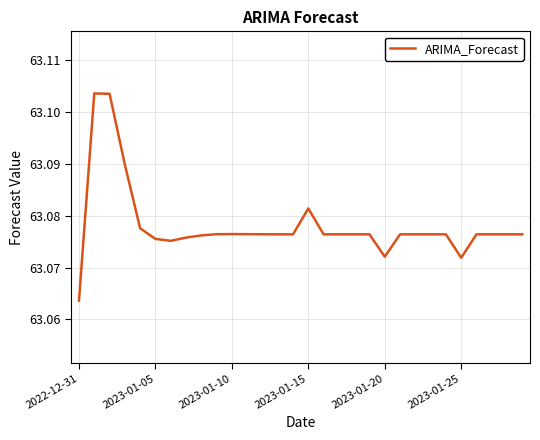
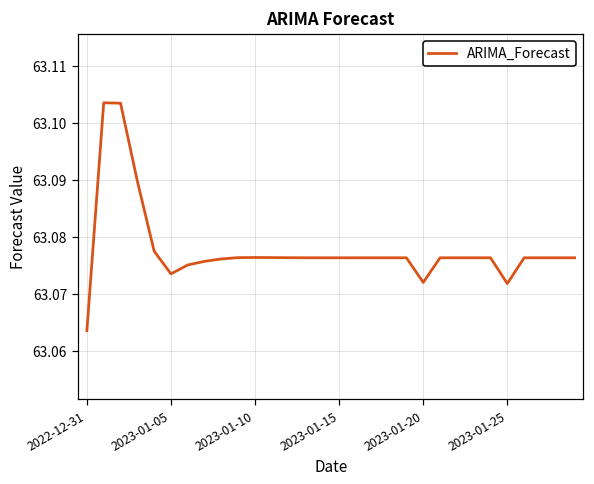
  {
    "2022-12-31": 63.064,
-   "2023-01-05": 63.076,
+   "2023-01-05": 63.074,
    "2023-01-10": 63.076,
-   "2023-01-15": 63.081,
+   "2023-01-15": 63.076,
    "2023-01-20": 63.072,
    "2023-01-25": 63.072
  }
